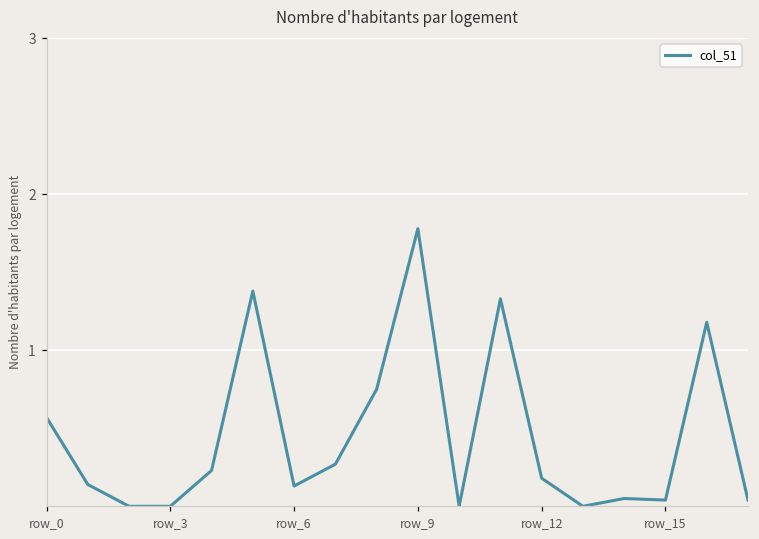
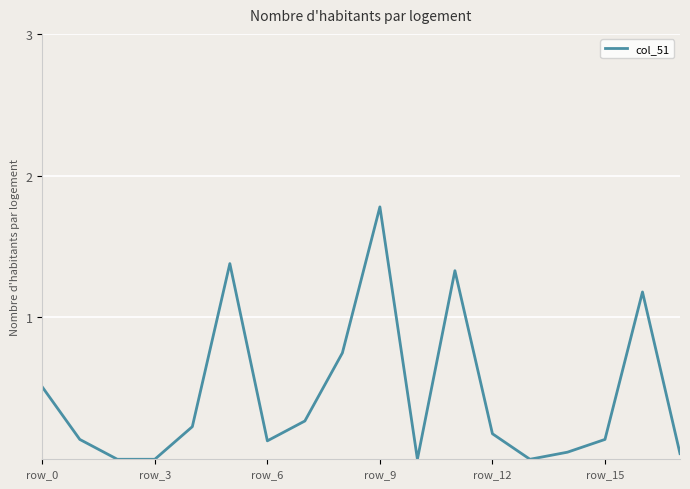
  {
-   "row_0": 0.57,
+   "row_0": 0.51,
    "row_3": 0.00,
    "row_6": 0.13,
    "row_9": 1.78,
    "row_12": 0.18,
-   "row_15": 0.04
+   "row_15": 0.14
  }
